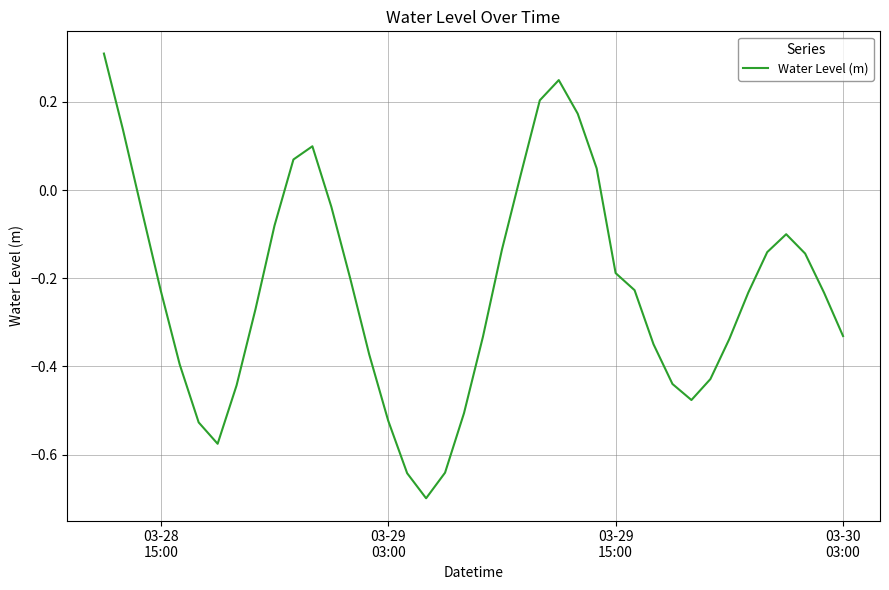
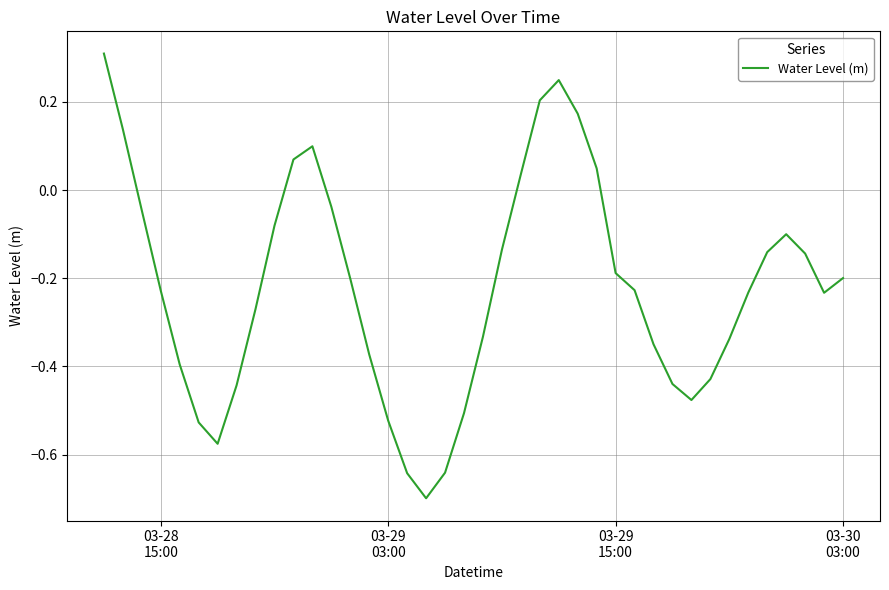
  {
    "03-28 15:00": -0.23,
    "03-29 03:00": -0.52,
    "03-29 15:00": -0.19,
-   "03-30 03:00": -0.33
+   "03-30 03:00": -0.20
  }
